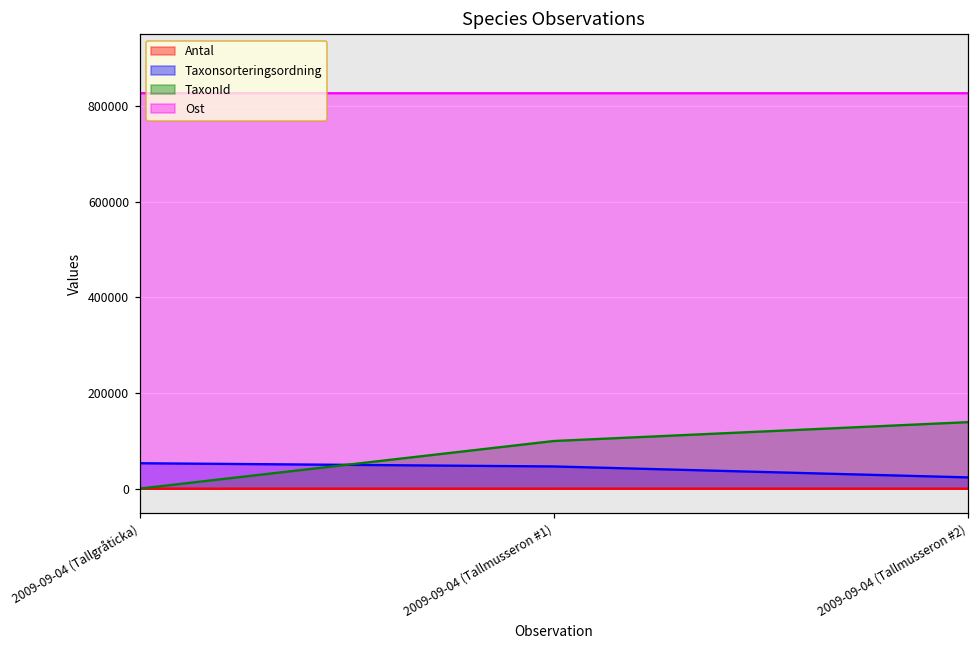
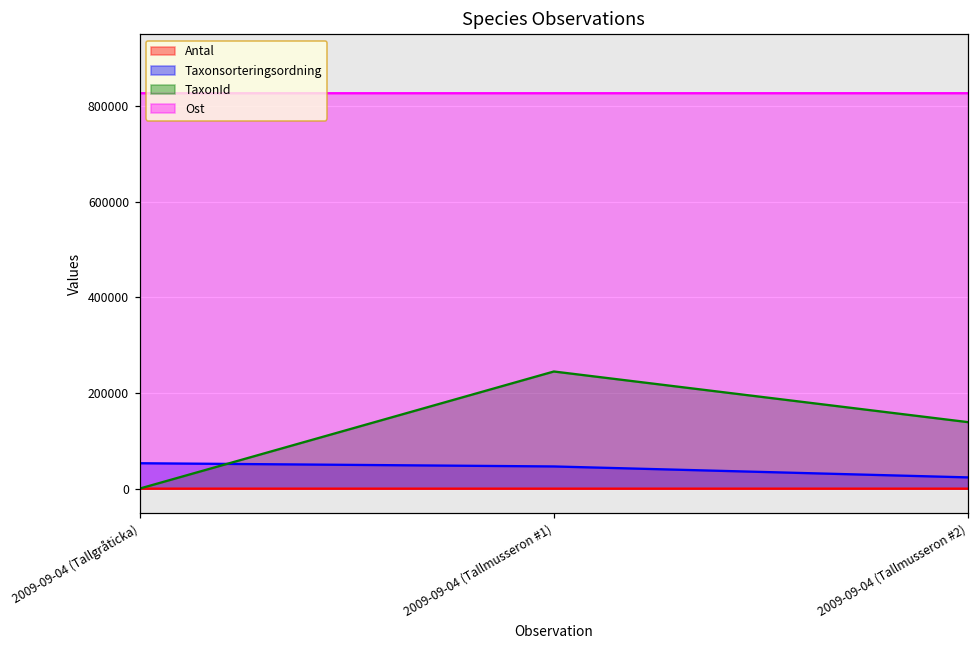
  {
    "Antal": {
      "2009-09-04 (Tallmusseron #1)": 0,
      "2009-09-04 (Tallmusseron #2)": 0
    },
    "Taxonsorteringsordning": {
      "2009-09-04 (Tallgråticka)": 50000,
      "2009-09-04 (Tallmusseron #1)": 50000,
      "2009-09-04 (Tallmusseron #2)": 20000
    },
    "TaxonId": {
-     "2009-09-04 (Tallmusseron #1)": 100000,
+     "2009-09-04 (Tallmusseron #1)": 250000,
      "2009-09-04 (Tallmusseron #2)": 140000
    },
    "Ost": {
      "2009-09-04 (Tallgråticka)": 830000,
      "2009-09-04 (Tallmusseron #1)": 830000,
      "2009-09-04 (Tallmusseron #2)": 830000
    }
  }
